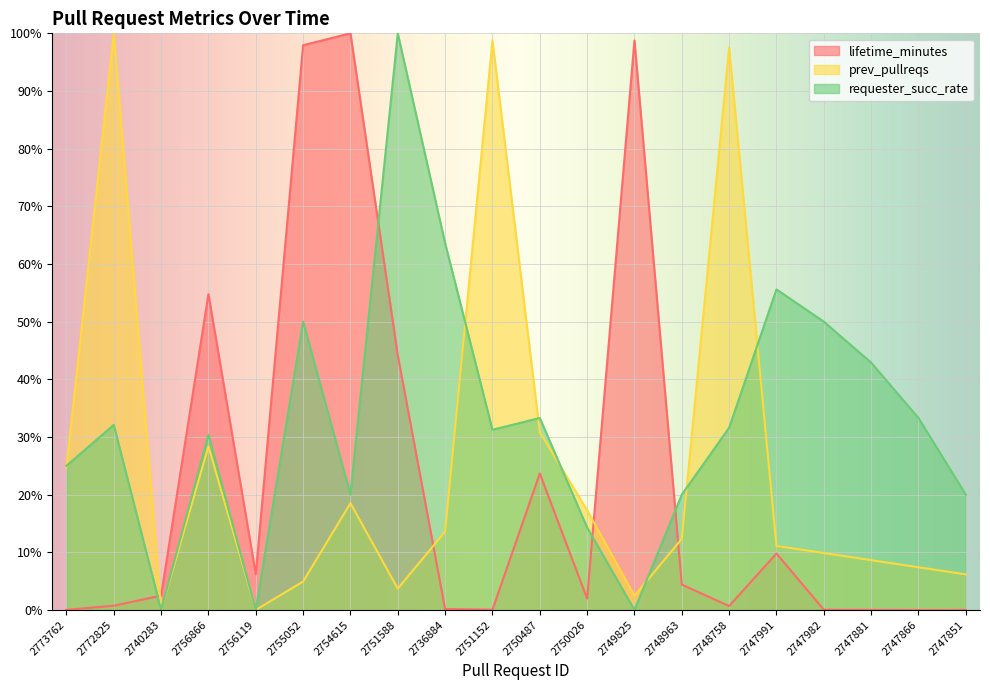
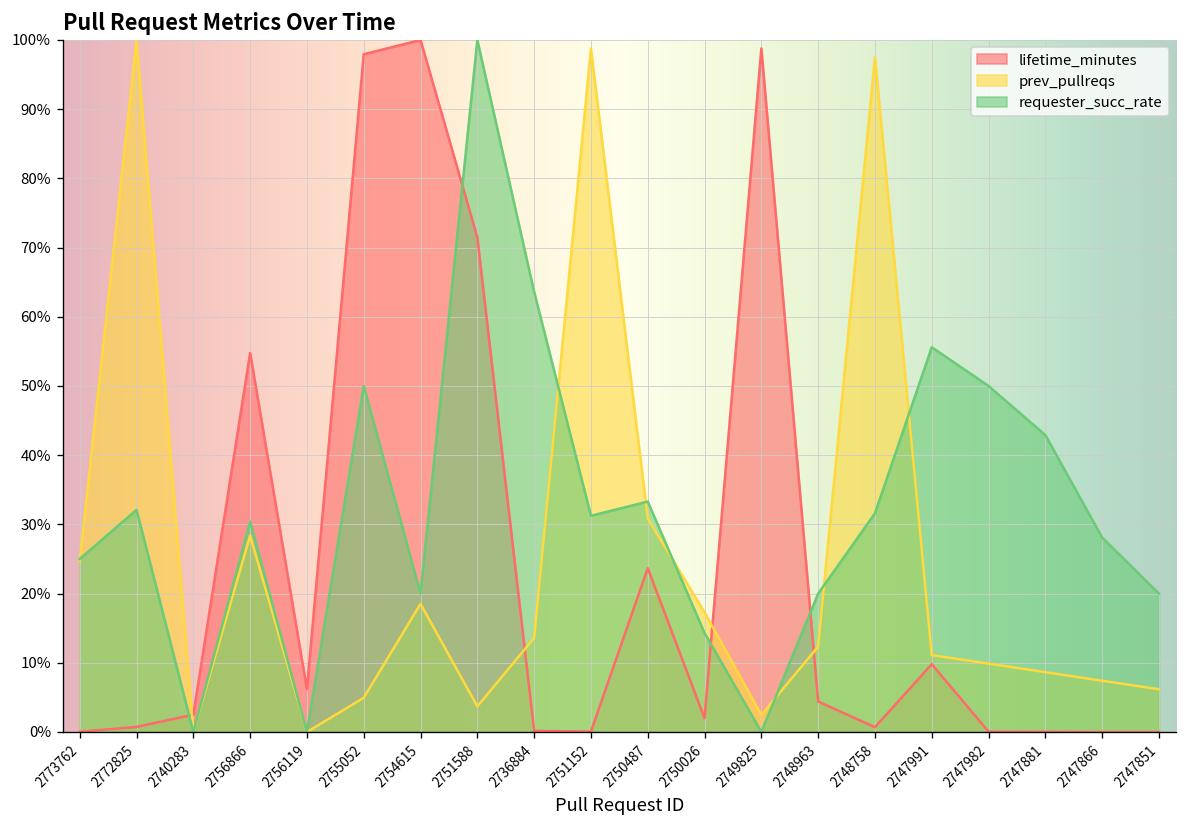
  {
    "lifetime_minutes": {
      "2773762": "0%",
      "2772825": "1%",
      "2740283": "2%",
      "2756866": "55%",
      "2756119": "6%",
      "2755052": "98%",
      "2754615": "100%",
-     "2751588": "44%",
+     "2751588": "71%",
      "2736884": "0%",
      "2751152": "0%",
      "2750487": "24%",
      "2750026": "2%",
      "2749825": "99%",
      "2748963": "4%",
      "2748758": "1%",
      "2747991": "10%",
      "2747982": "0%",
      "2747881": "0%",
      "2747866": "0%",
      "2747851": "0%"
    },
    "prev_pullreqs": {
      "2772825": "100%",
      "2756866": "28%",
      "2755052": "5%",
      "2754615": "19%",
      "2751588": "4%",
      "2736884": "14%",
      "2751152": "99%",
      "2750487": "31%",
      "2750026": "17%",
      "2749825": "2%",
      "2748963": "12%",
      "2748758": "98%",
      "2747991": "11%",
      "2747982": "10%",
      "2747881": "9%",
      "2747866": "7%",
      "2747851": "6%"
    },
    "requester_succ_rate": {
      "2772825": "32%",
      "2756866": "30%",
      "2755052": "50%",
      "2754615": "20%",
      "2751588": "100%",
      "2736884": "64%",
      "2751152": "31%",
      "2750487": "33%",
      "2750026": "14%",
      "2749825": "0%",
      "2748963": "20%",
      "2748758": "32%",
      "2747991": "56%",
      "2747982": "50%",
      "2747881": "43%",
-     "2747866": "33%",
+     "2747866": "28%",
      "2747851": "20%"
    }
  }
